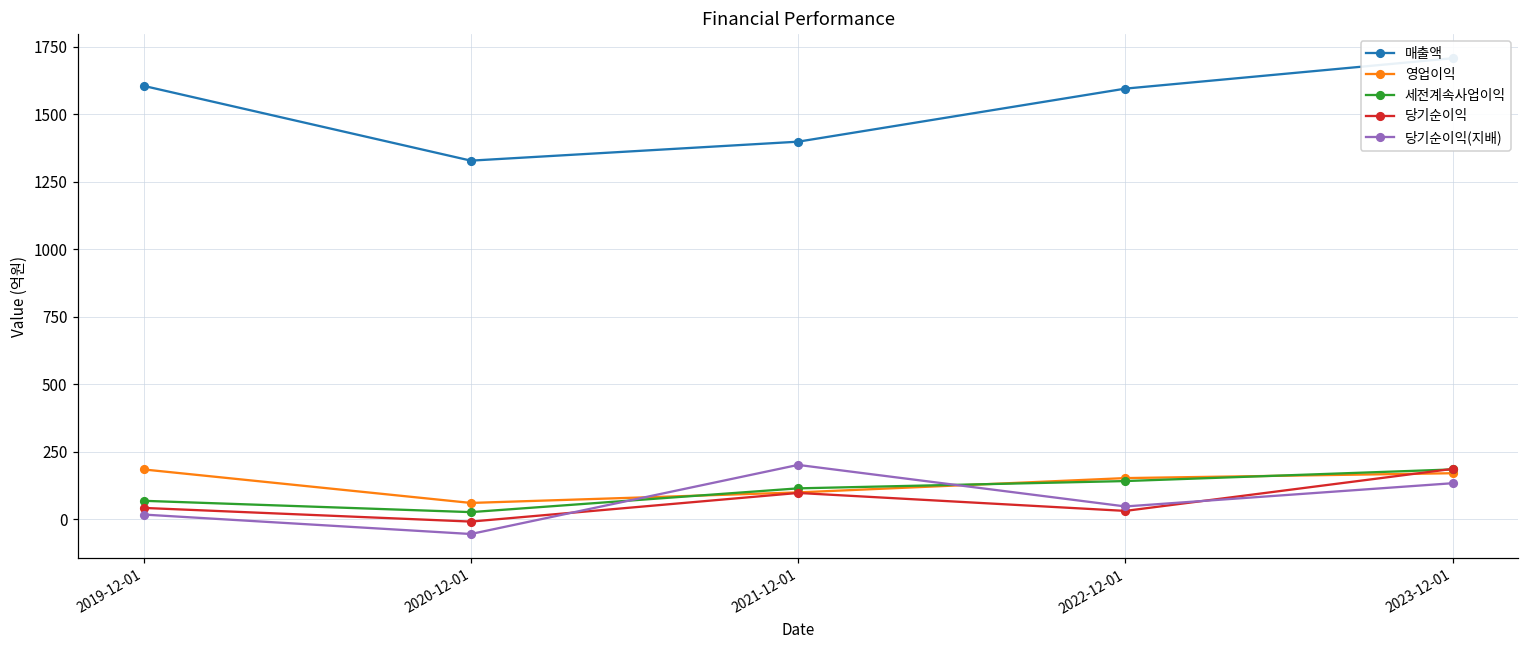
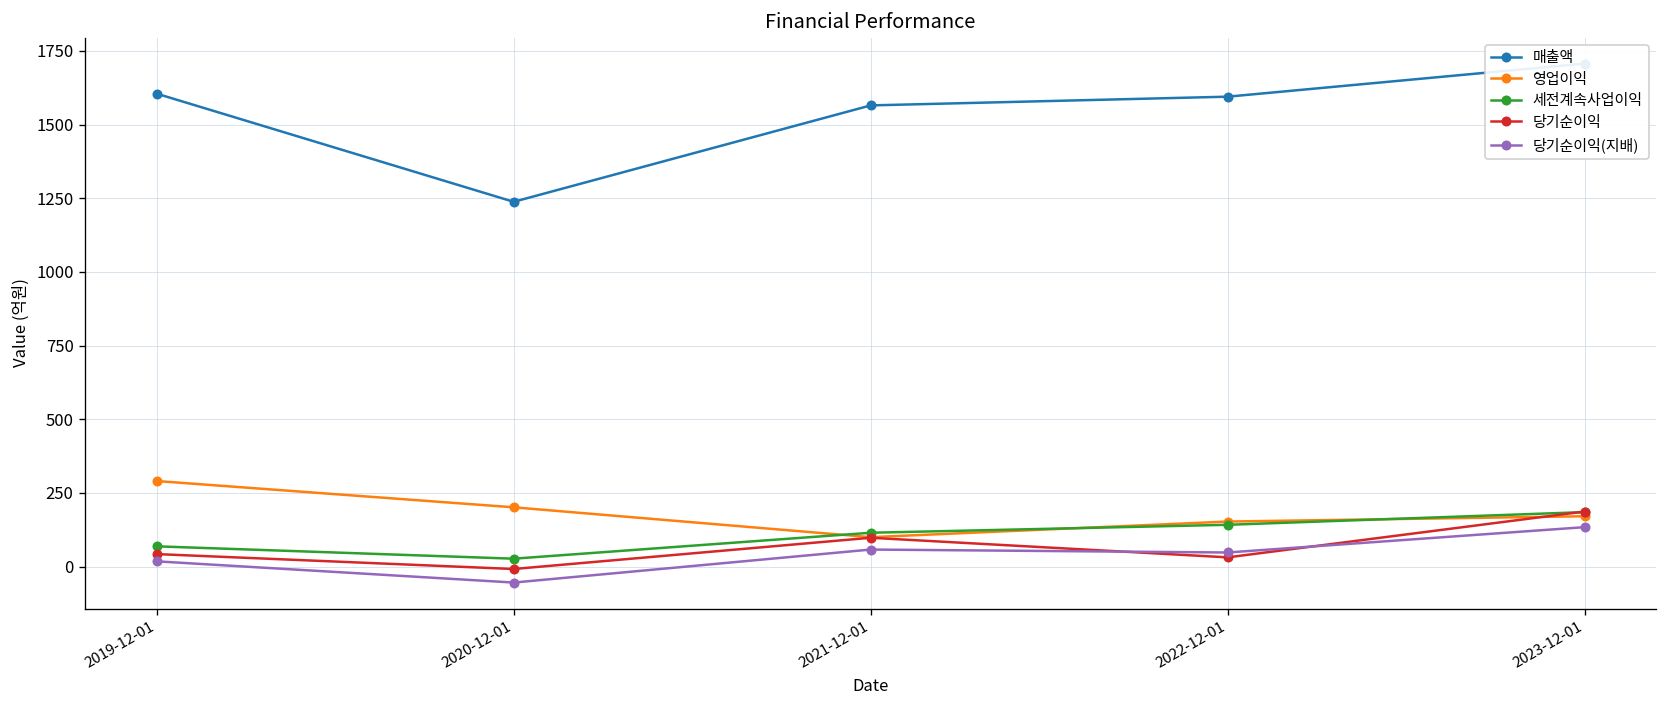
  {
    "매출액": {
      "2019-12-01": 1600,
-     "2020-12-01": 1330,
-     "2021-12-01": 1400,
+     "2020-12-01": 1240,
+     "2021-12-01": 1570,
      "2022-12-01": 1590
    },
    "영업이익": {
-     "2019-12-01": 190,
-     "2020-12-01": 60,
+     "2019-12-01": 290,
+     "2020-12-01": 200,
      "2022-12-01": 150,
      "2023-12-01": 170
    },
    "세전계속사업이익": {
      "2019-12-01": 70,
      "2020-12-01": 30,
      "2021-12-01": 120,
      "2022-12-01": 140
    },
    "당기순이익": {
      "2019-12-01": 40,
      "2020-12-01": -10,
      "2022-12-01": 30
    },
    "당기순이익(지배)": {
      "2019-12-01": 20,
      "2020-12-01": -50,
-     "2021-12-01": 200,
+     "2021-12-01": 60,
      "2022-12-01": 50,
      "2023-12-01": 130
    }
  }
